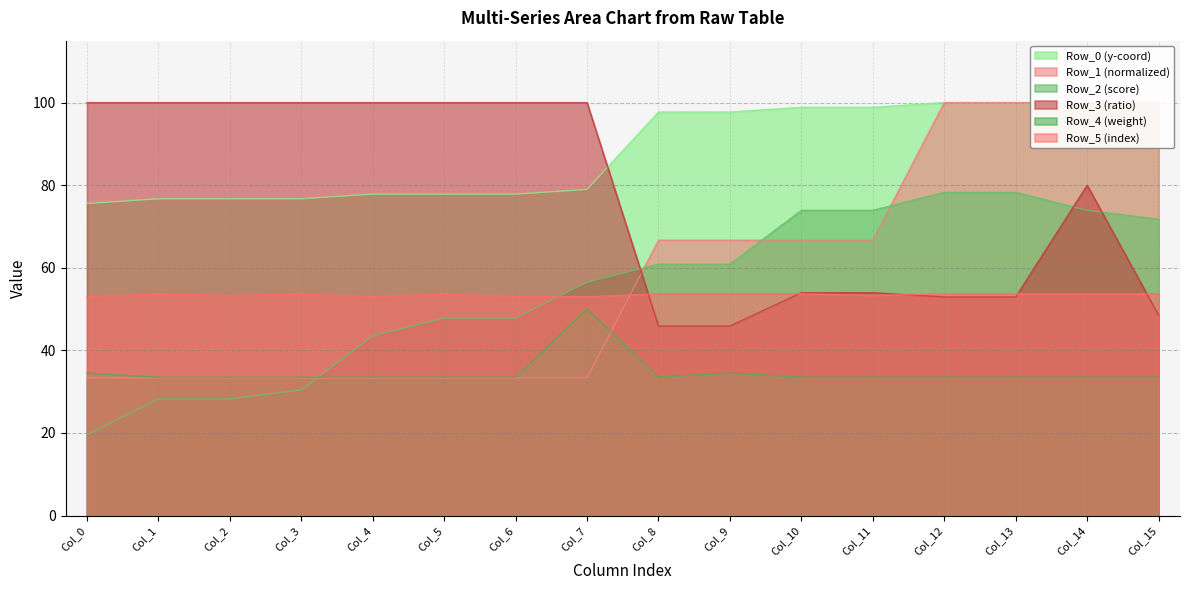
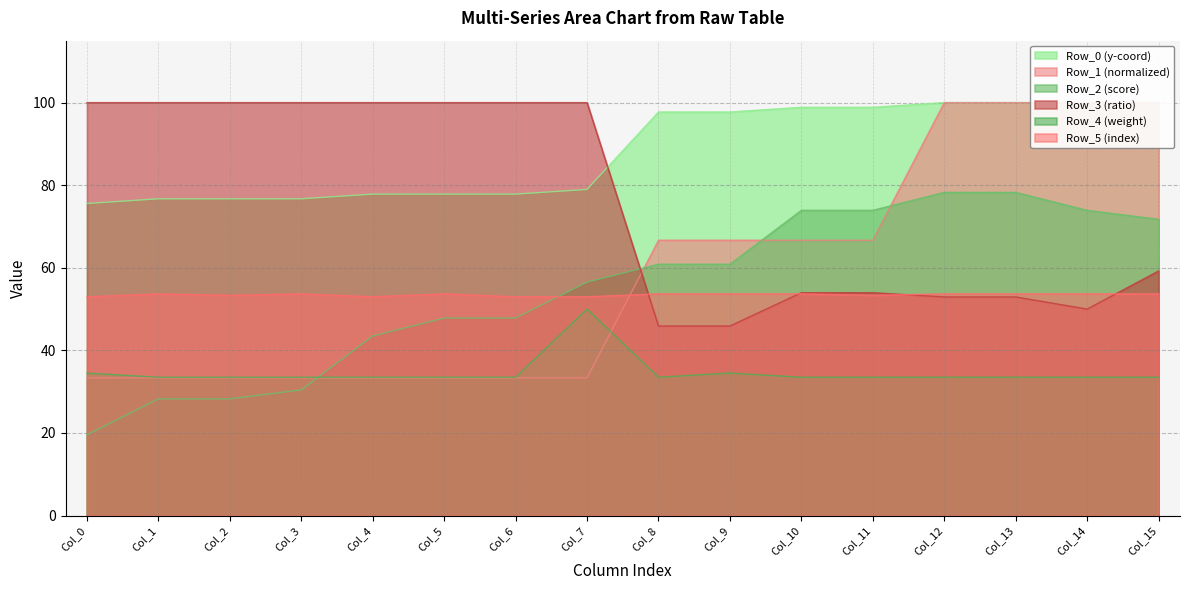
  {
    "Row_3 (ratio)": {
      "Col_0": 100,
      "Col_1": 100,
      "Col_2": 100,
      "Col_3": 100,
      "Col_4": 100,
      "Col_5": 100,
      "Col_6": 100,
      "Col_7": 100,
      "Col_8": 46,
      "Col_9": 46,
      "Col_11": 54,
      "Col_12": 53,
      "Col_13": 53,
-     "Col_14": 80,
-     "Col_15": 49
+     "Col_14": 50,
+     "Col_15": 59
    }
  }
